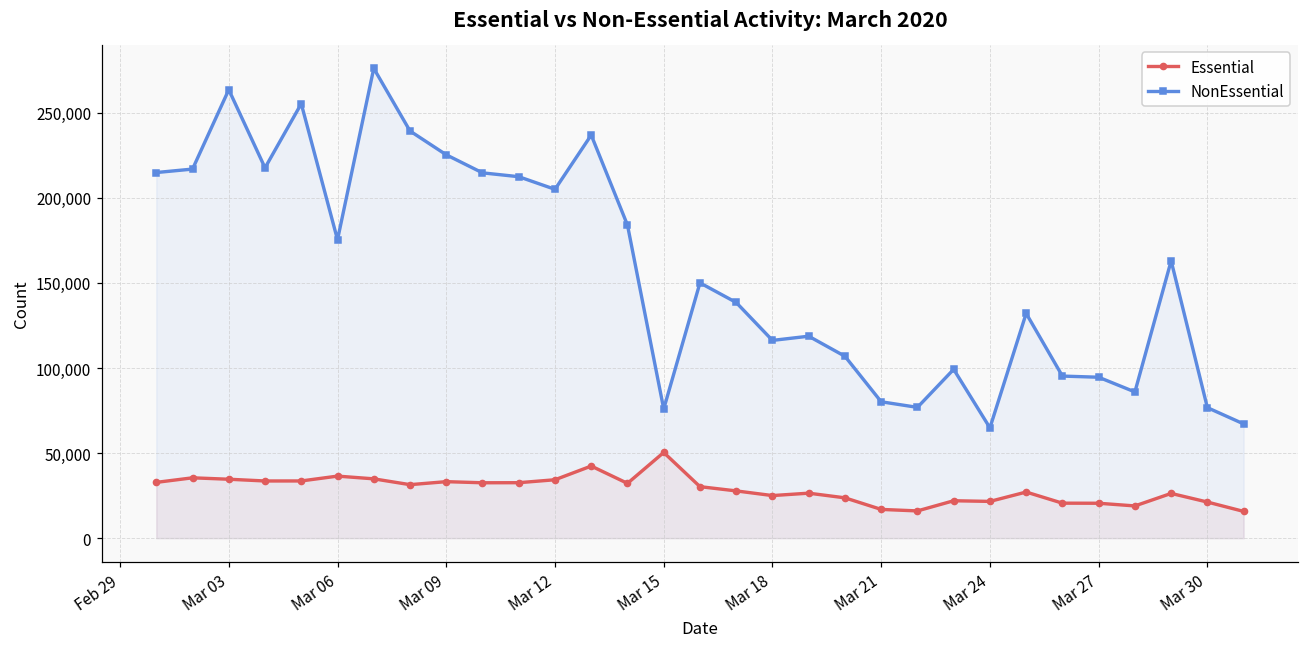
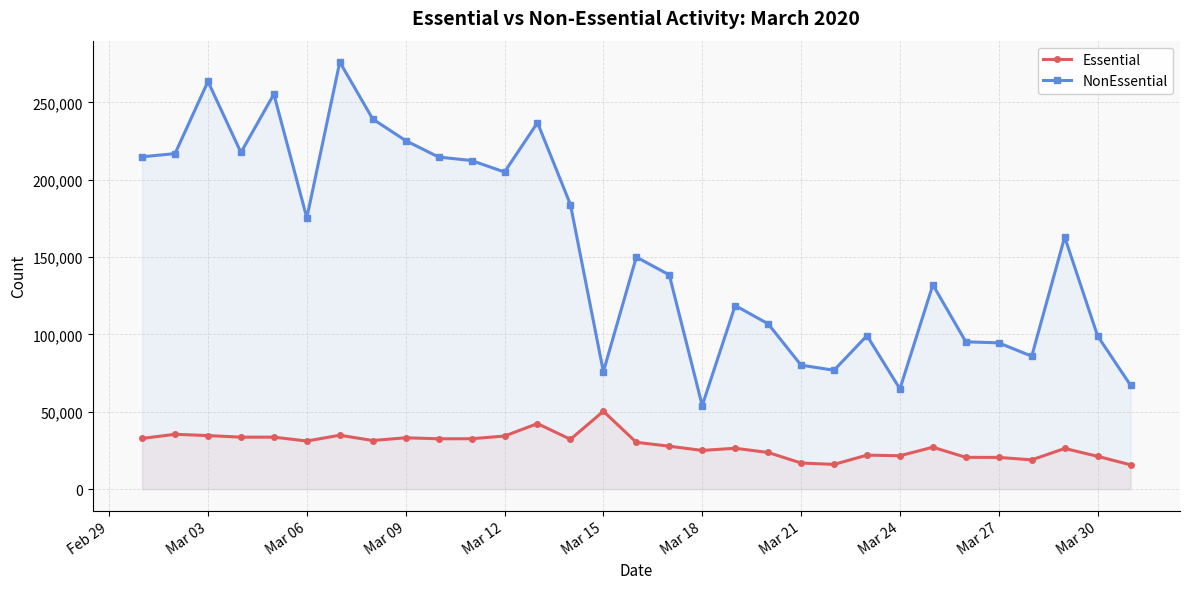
  {
    "Essential": {
      "Mar 03": "35,000",
-     "Mar 06": "36,000",
+     "Mar 06": "31,000",
      "Mar 09": "33,000",
      "Mar 12": "34,000",
      "Mar 15": "50,000",
      "Mar 18": "25,000",
      "Mar 21": "17,000",
      "Mar 24": "22,000",
      "Mar 27": "21,000",
      "Mar 30": "21,000"
    },
    "NonEssential": {
      "Mar 03": "264,000",
      "Mar 06": "175,000",
      "Mar 09": "225,000",
      "Mar 12": "205,000",
      "Mar 15": "76,000",
-     "Mar 18": "116,000",
+     "Mar 18": "54,000",
      "Mar 21": "80,000",
      "Mar 24": "65,000",
      "Mar 27": "95,000",
-     "Mar 30": "77,000"
+     "Mar 30": "99,000"
    }
  }
